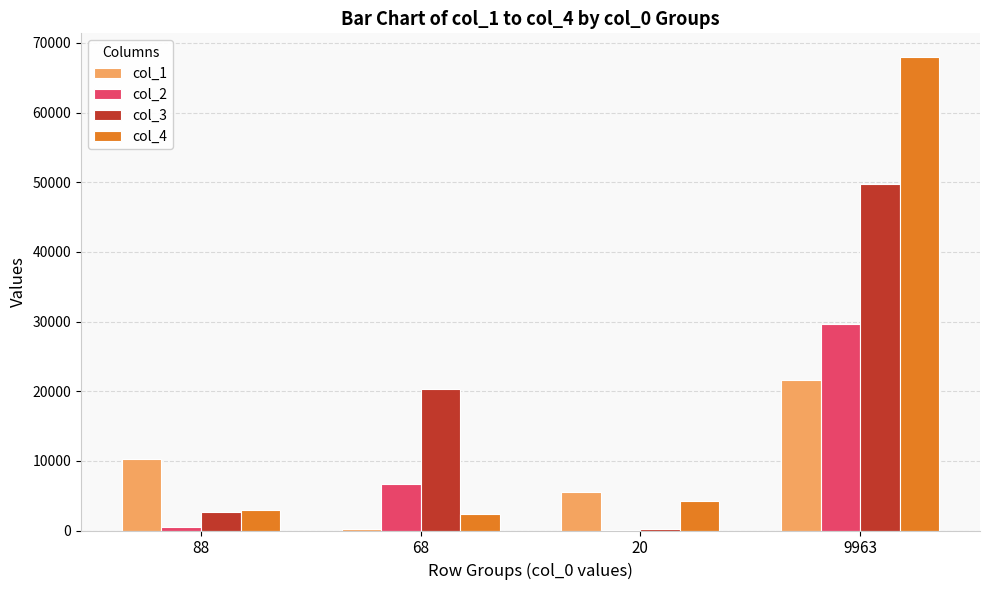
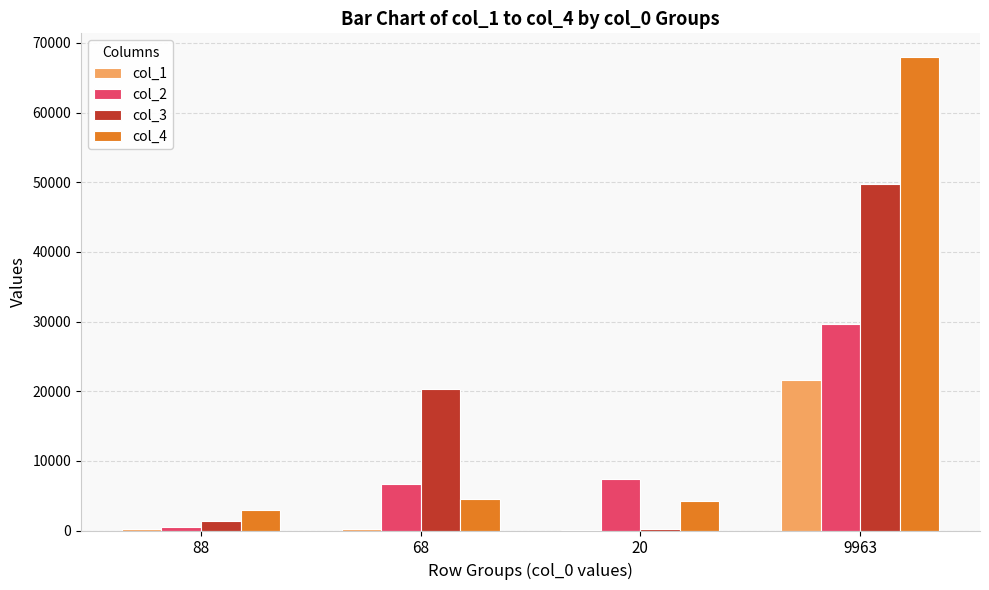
  {
    "col_1": {
-     "88": 10000,
-     "20": 6000,
+     "88": 0,
+     "20": 0,
      "9963": 22000
    },
    "col_2": {
      "88": 1000,
      "68": 7000,
-     "20": 0,
+     "20": 7000,
      "9963": 30000
    },
    "col_3": {
-     "88": 3000,
+     "88": 1000,
      "68": 20000,
      "9963": 50000
    },
    "col_4": {
      "88": 3000,
-     "68": 2000,
+     "68": 5000,
      "20": 4000,
      "9963": 68000
    }
  }
